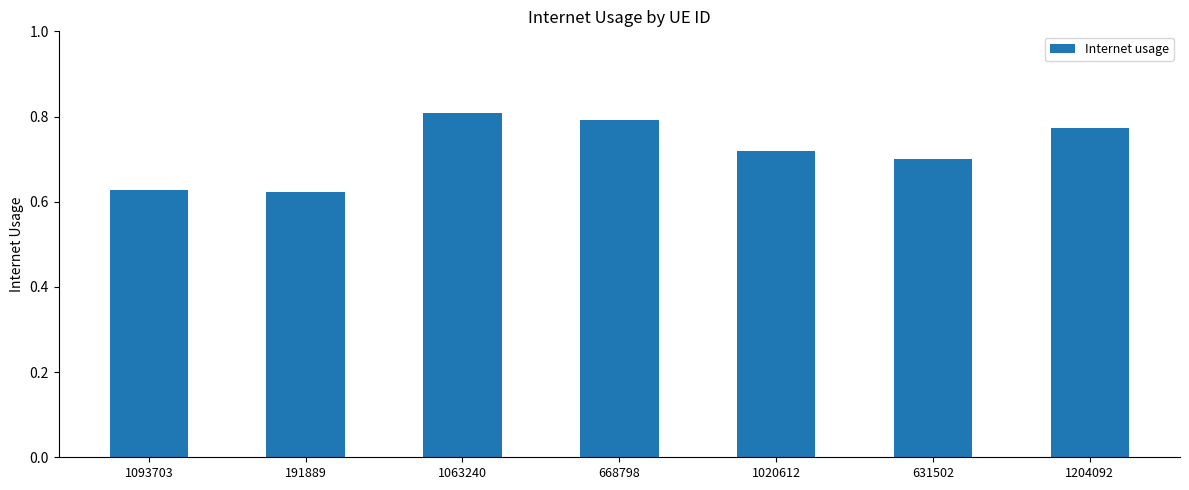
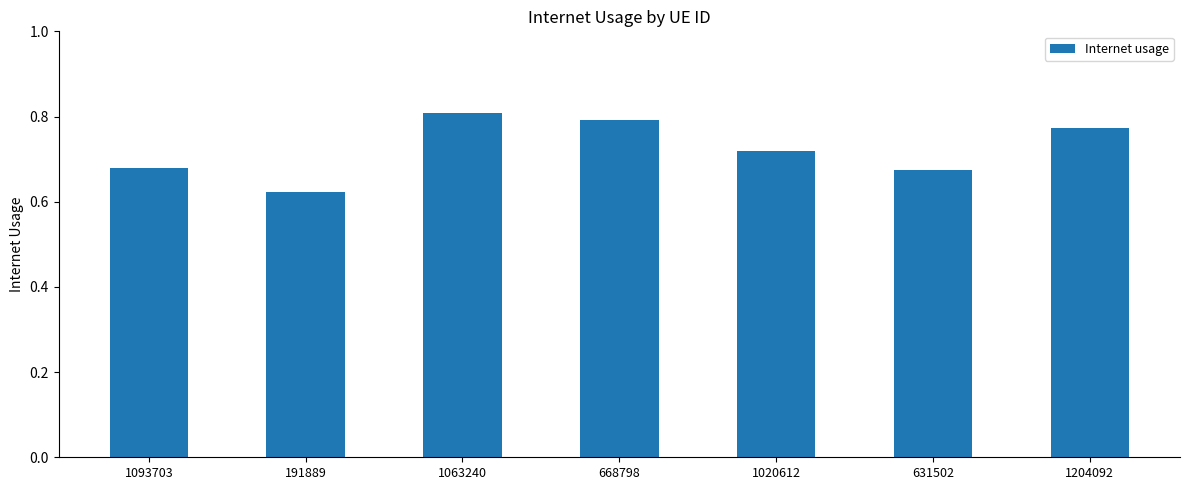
  {
-   "1093703": 0.63,
+   "1093703": 0.68,
    "191889": 0.62,
    "1063240": 0.81,
    "668798": 0.79,
    "1020612": 0.72,
-   "631502": 0.70,
+   "631502": 0.67,
    "1204092": 0.77
  }
